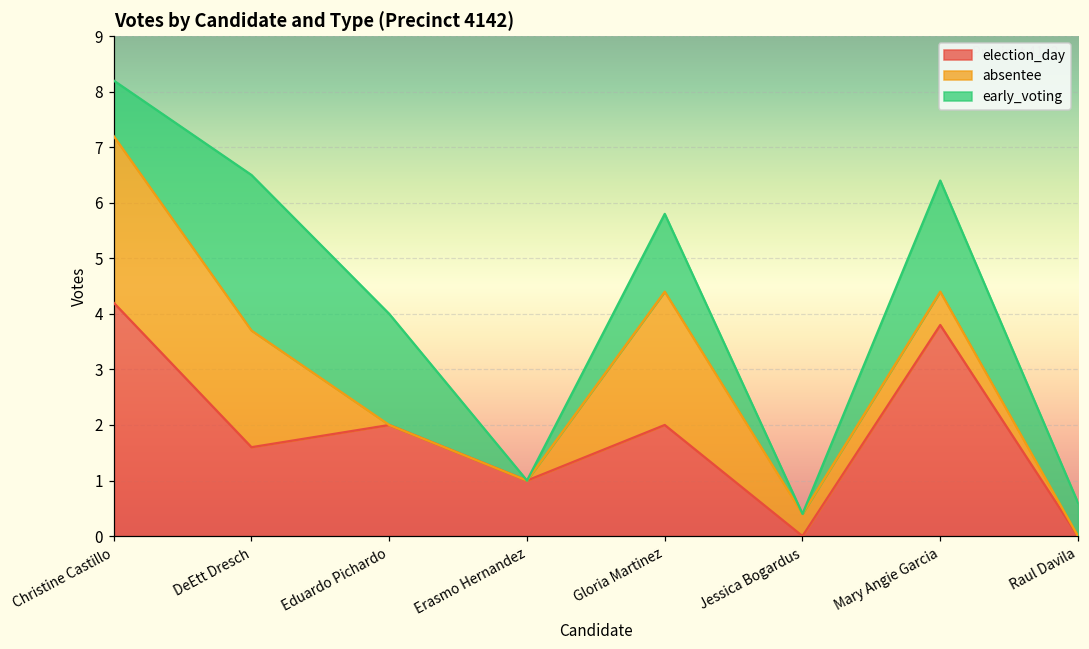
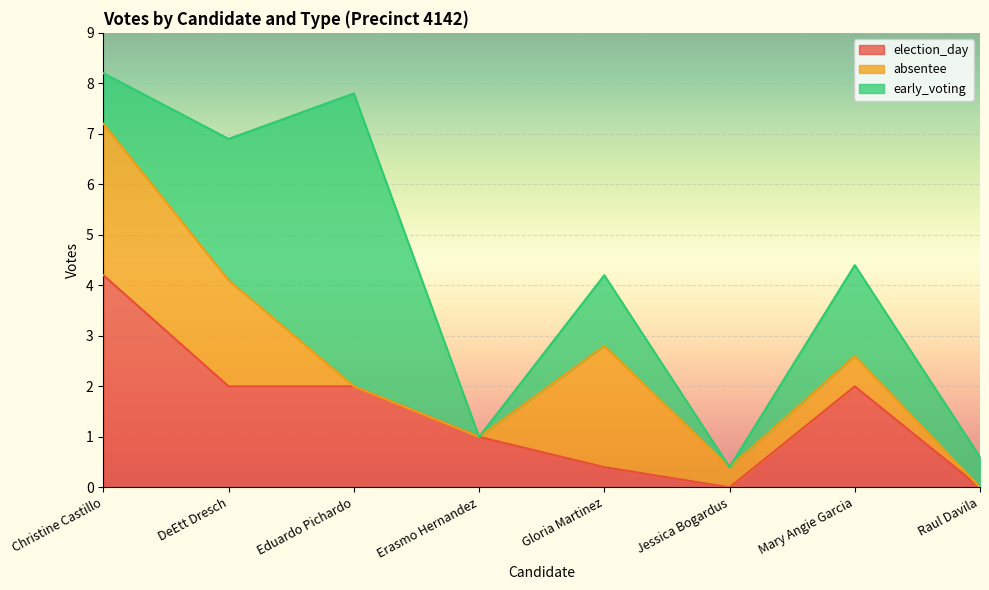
  {
    "election_day": {
      "Christine Castillo": 4.2,
-     "DeEtt Dresch": 1.6,
-     "Gloria Martinez": 2.0,
+     "DeEtt Dresch": 2.0,
+     "Gloria Martinez": 0.4,
      "Jessica Bogardus": 0.0,
-     "Mary Angie Garcia": 3.8
+     "Mary Angie Garcia": 2.0
    },
    "absentee": {
      "Christine Castillo": 3.0,
      "DeEtt Dresch": 2.1,
      "Gloria Martinez": 2.4,
      "Mary Angie Garcia": 0.6
    },
    "early_voting": {
      "Christine Castillo": 1.0,
      "DeEtt Dresch": 2.8,
-     "Eduardo Pichardo": 2.0,
+     "Eduardo Pichardo": 5.8,
      "Gloria Martinez": 1.4,
-     "Mary Angie Garcia": 2.0,
+     "Mary Angie Garcia": 1.8,
      "Raul Davila": 0.6
    }
  }
